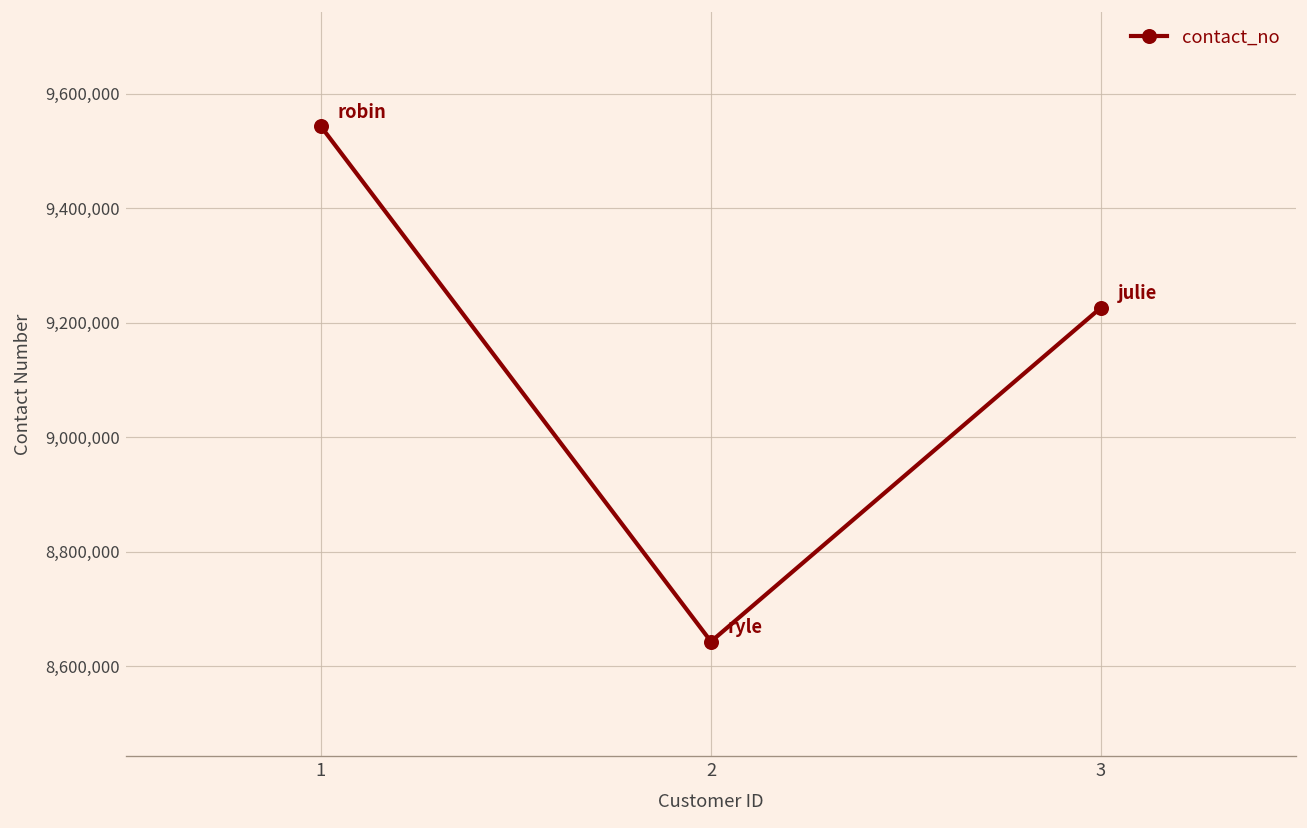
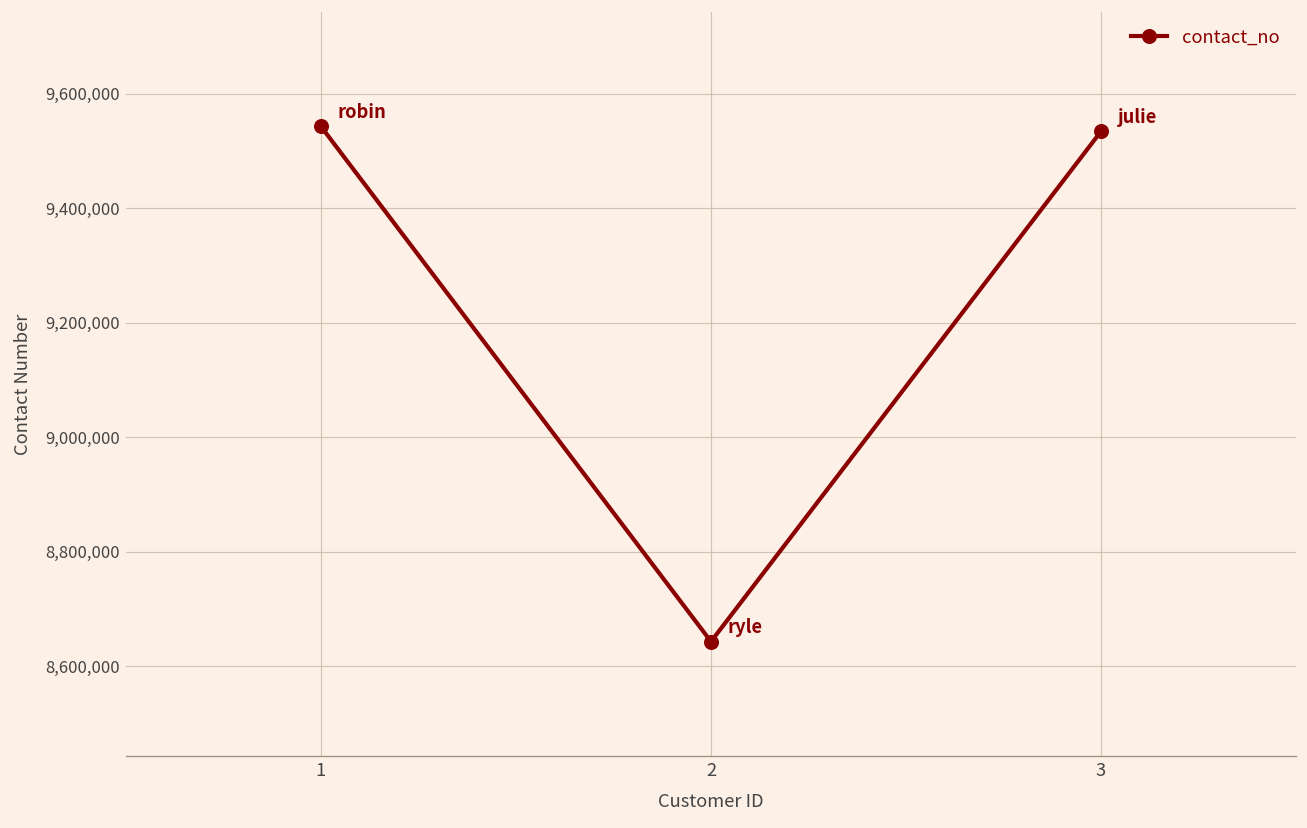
  {
    "1": "9,540,000",
    "2": "8,640,000",
-   "3": "9,230,000"
+   "3": "9,530,000"
  }
